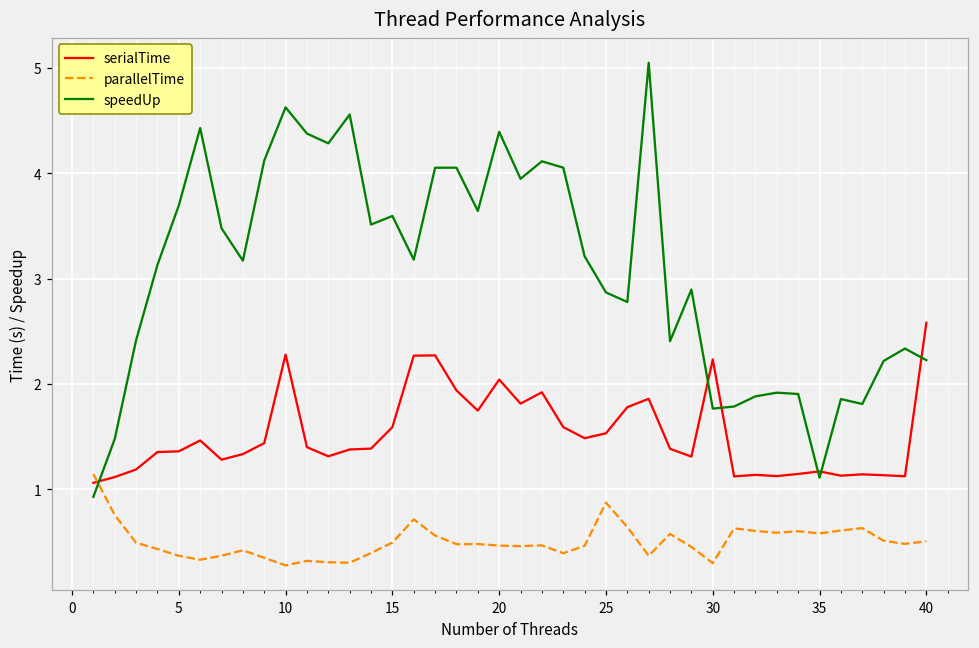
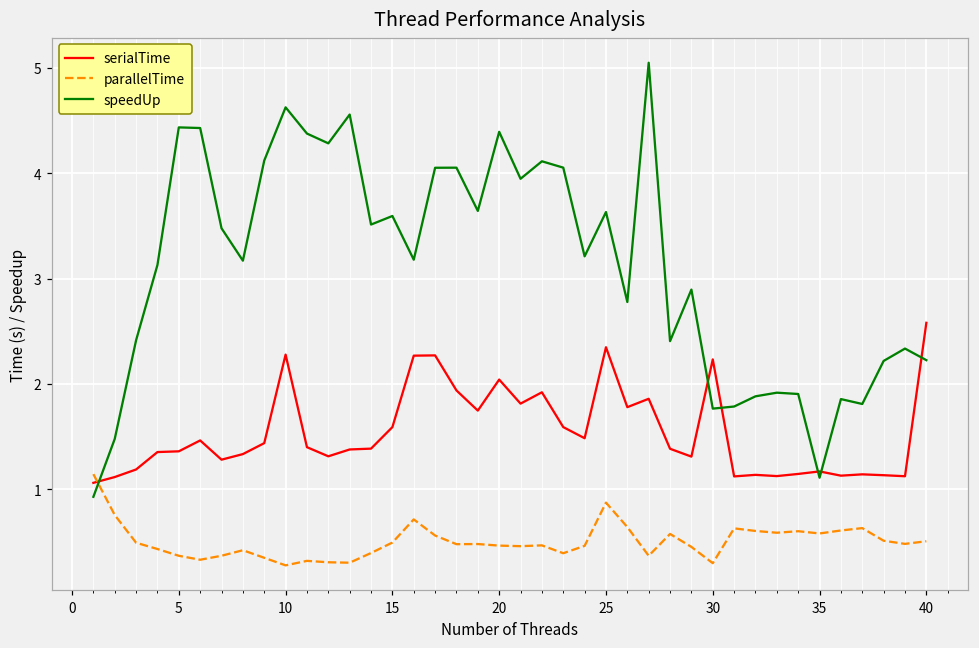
  {
    "serialTime": {
      "5": 1.4,
      "10": 2.3,
      "15": 1.6,
      "20": 2.0,
-     "25": 1.5,
+     "25": 2.3,
      "30": 2.2,
      "35": 1.2,
      "40": 2.6
    },
    "parallelTime": {
      "5": 0.4,
      "10": 0.3,
      "15": 0.5,
      "20": 0.5,
      "25": 0.9,
      "30": 0.3,
      "35": 0.6,
      "40": 0.5
    },
    "speedUp": {
-     "5": 3.7,
+     "5": 4.4,
      "10": 4.6,
      "15": 3.6,
      "20": 4.4,
-     "25": 2.9,
+     "25": 3.6,
      "30": 1.8,
      "35": 1.1,
      "40": 2.2
    }
  }
